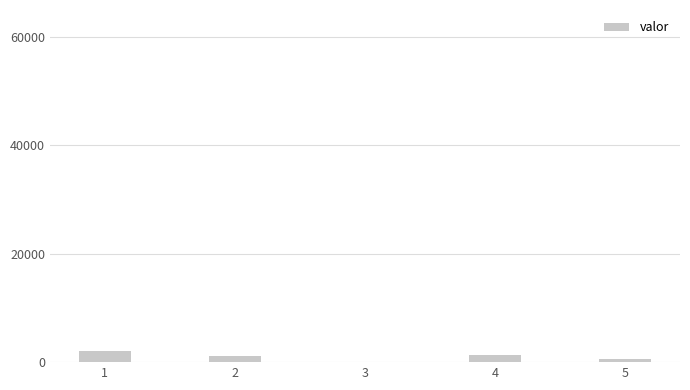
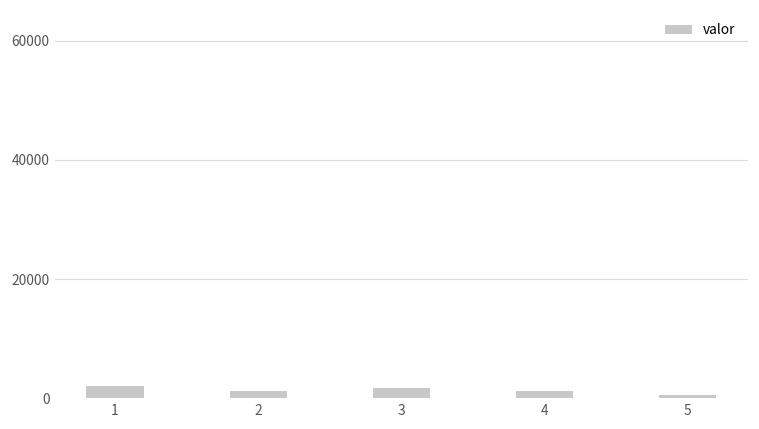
  {
    "1": 2000,
    "2": 1000,
-   "3": 0,
+   "3": 2000,
    "4": 1000,
    "5": 1000
  }
